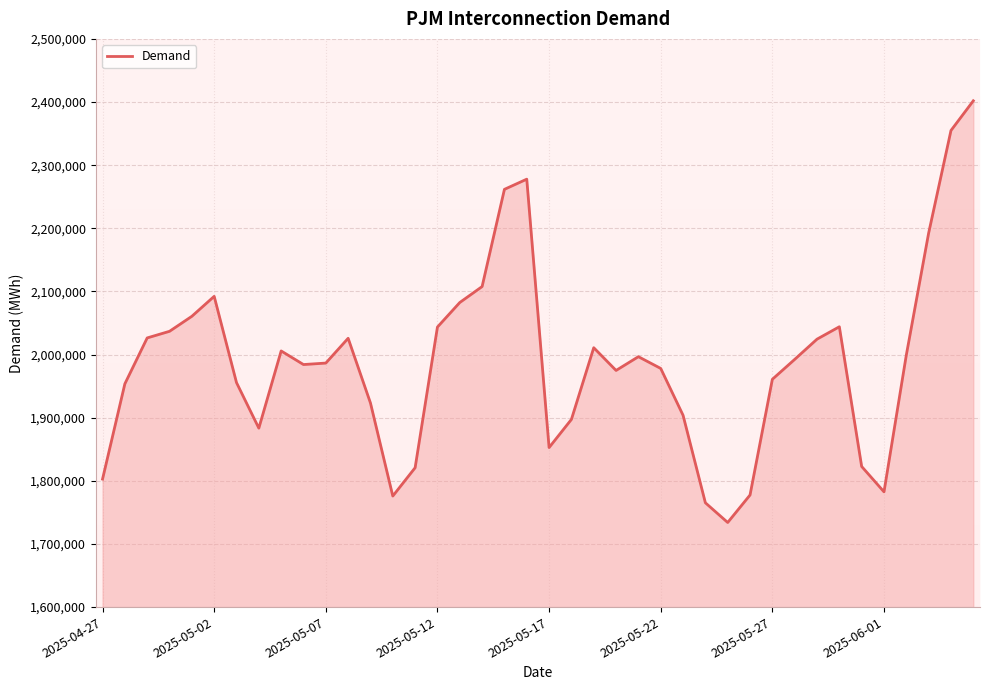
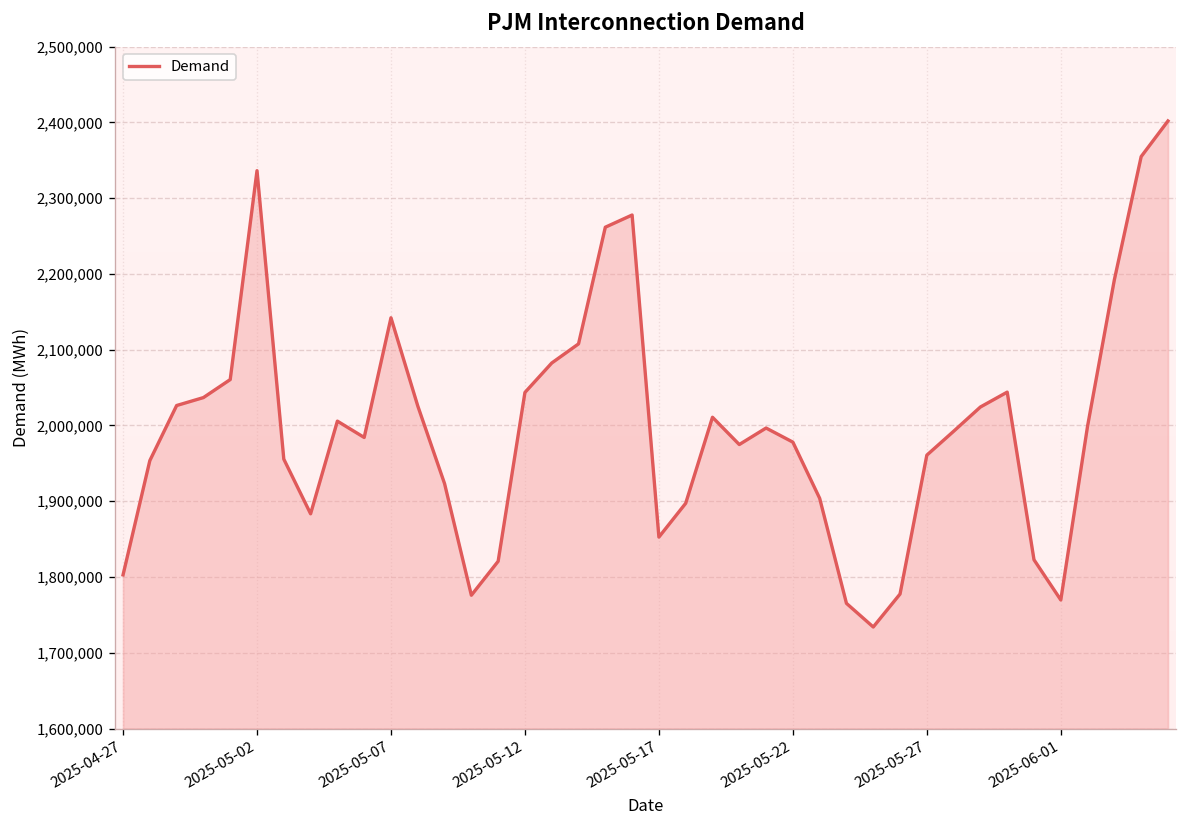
  {
    "2025-04-27": "1,800,000",
-   "2025-05-02": "2,090,000",
-   "2025-05-07": "1,990,000",
+   "2025-05-02": "2,340,000",
+   "2025-05-07": "2,140,000",
    "2025-05-12": "2,040,000",
    "2025-05-17": "1,850,000",
    "2025-05-22": "1,980,000",
    "2025-05-27": "1,960,000",
-   "2025-06-01": "1,780,000"
+   "2025-06-01": "1,770,000"
  }
